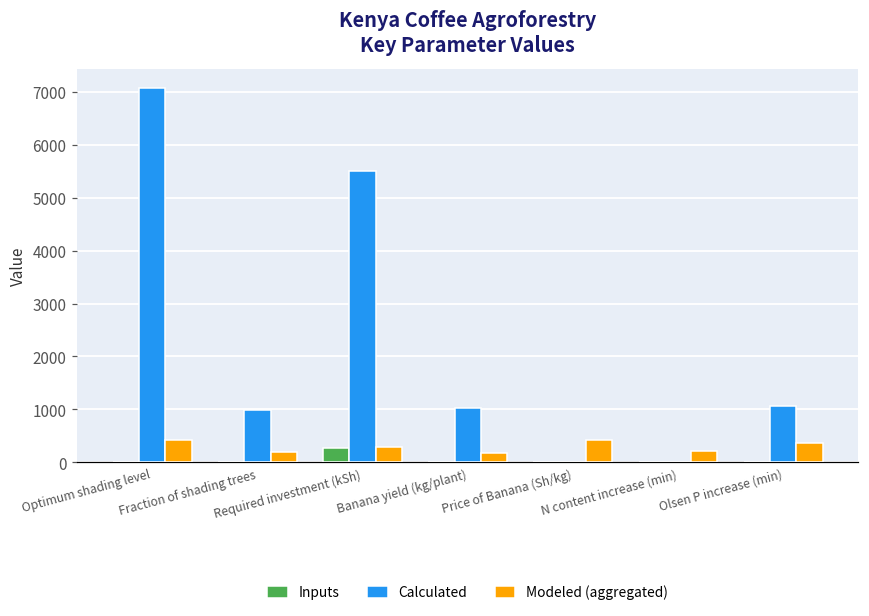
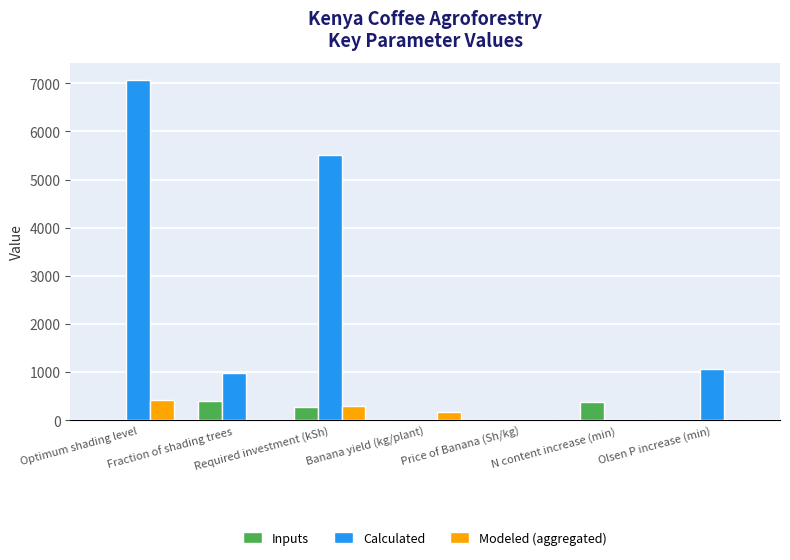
  {
    "Inputs": {
-     "Fraction of shading trees": 0,
+     "Fraction of shading trees": 400,
      "Required investment (kSh)": 300,
-     "N content increase (min)": 0
+     "N content increase (min)": 400
    },
    "Calculated": {
      "Optimum shading level": 7100,
      "Fraction of shading trees": 1000,
      "Required investment (kSh)": 5500,
-     "Banana yield (kg/plant)": 1000,
+     "Banana yield (kg/plant)": 0,
      "Price of Banana (Sh/kg)": 0,
      "N content increase (min)": 0,
      "Olsen P increase (min)": 1100
    },
    "Modeled (aggregated)": {
      "Optimum shading level": 400,
-     "Fraction of shading trees": 200,
+     "Fraction of shading trees": 0,
      "Required investment (kSh)": 300,
      "Banana yield (kg/plant)": 200,
-     "Price of Banana (Sh/kg)": 400,
-     "N content increase (min)": 200,
-     "Olsen P increase (min)": 400
+     "Price of Banana (Sh/kg)": 0,
+     "N content increase (min)": 0,
+     "Olsen P increase (min)": 0
    }
  }
